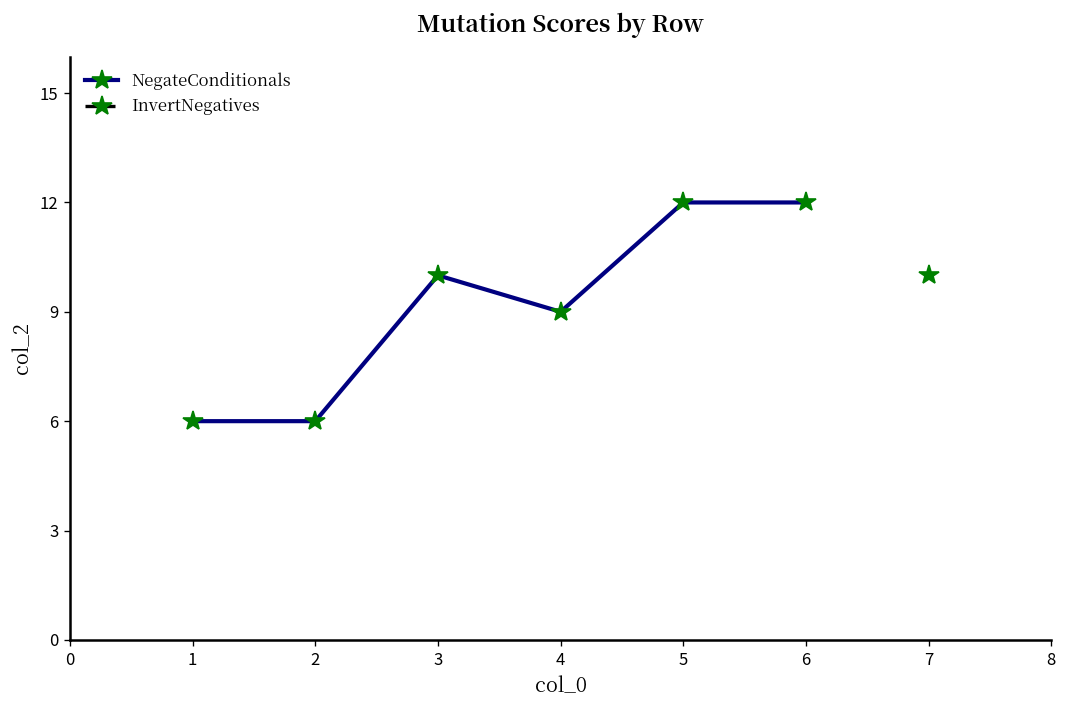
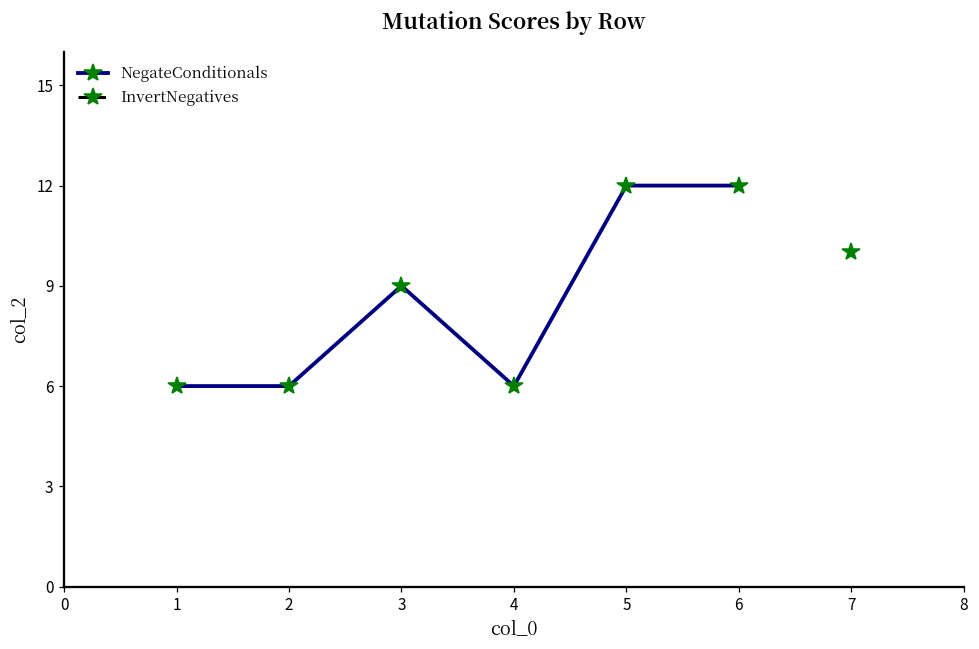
  {
    "NegateConditionals": {
      "1": 6,
      "2": 6,
-     "3": 10,
-     "4": 9,
+     "3": 9,
+     "4": 6,
      "5": 12,
      "6": 12
    },
    "InvertNegatives": {
      "7": 10
    }
  }
